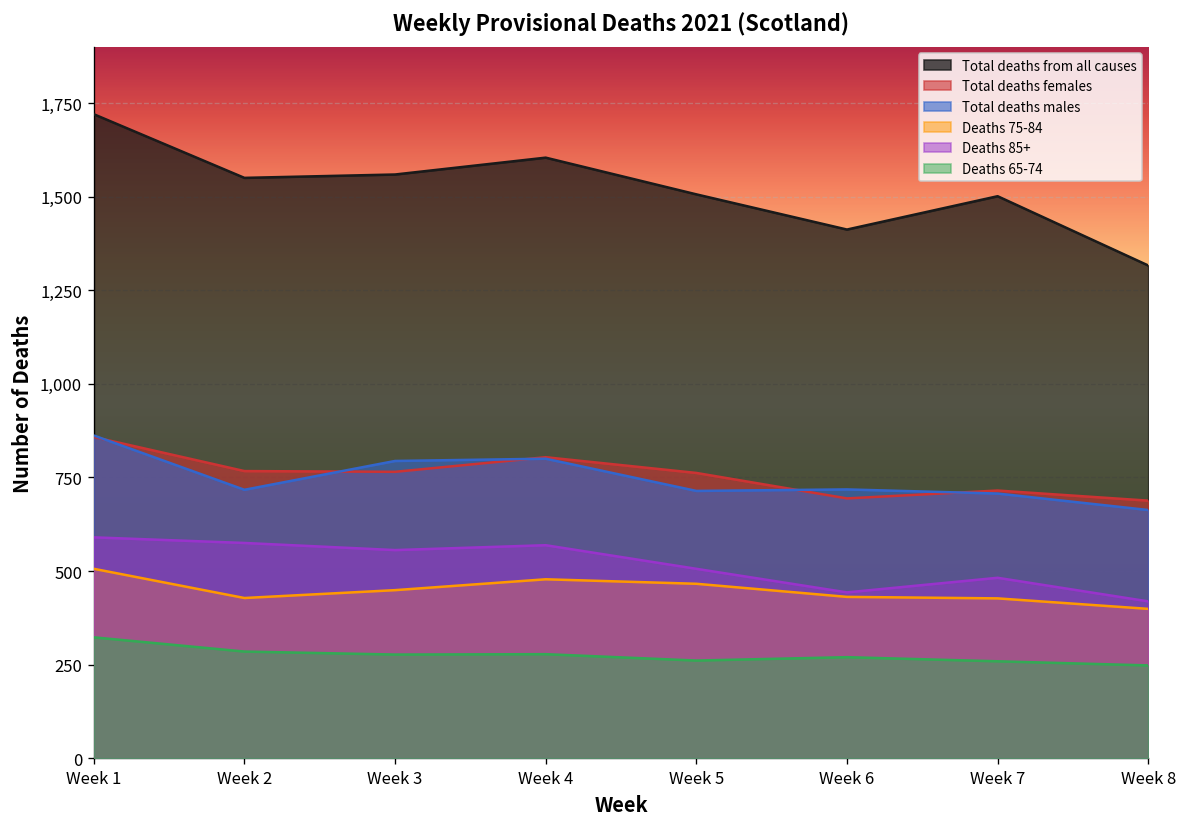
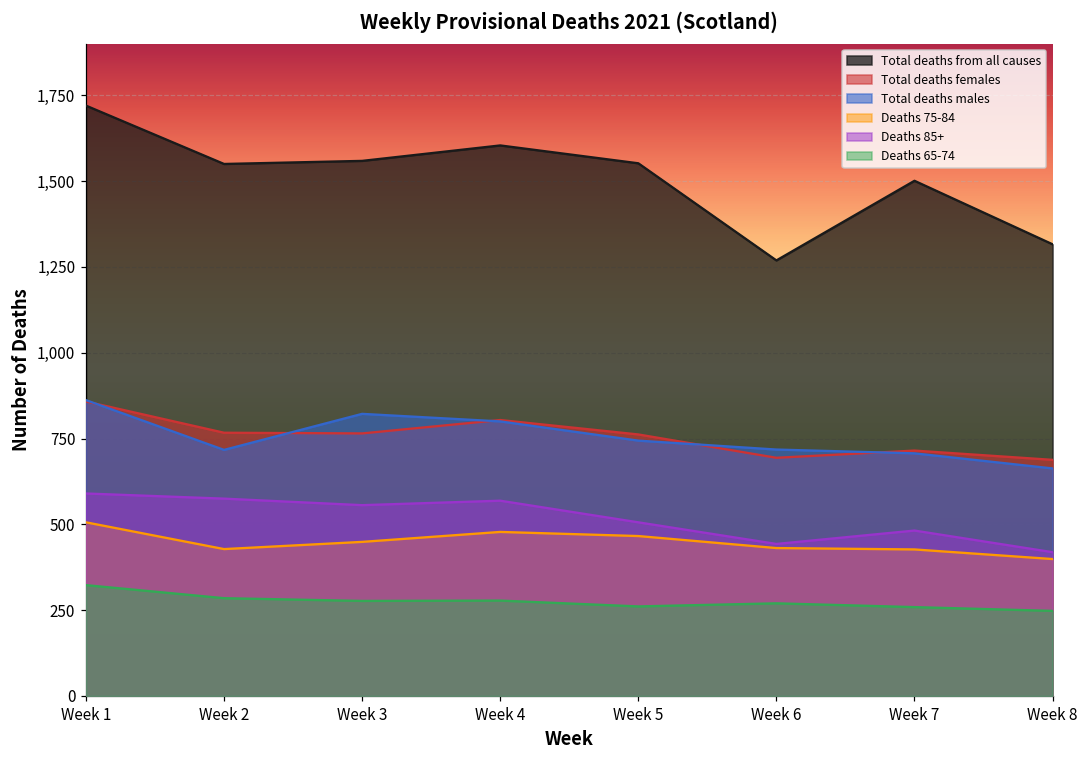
  {
    "Total deaths from all causes": {
      "Week 1": "1,720",
      "Week 2": "1,550",
      "Week 3": "1,560",
      "Week 4": "1,600",
-     "Week 5": "1,510",
-     "Week 6": "1,410",
+     "Week 5": "1,550",
+     "Week 6": "1,270",
      "Week 7": "1,500",
      "Week 8": "1,320"
    },
    "Total deaths females": {
      "Week 2": "770",
      "Week 3": "770",
      "Week 5": "760",
      "Week 6": "690",
      "Week 8": "690"
    },
    "Total deaths males": {
      "Week 2": "720",
-     "Week 3": "790",
-     "Week 5": "710",
+     "Week 3": "820",
+     "Week 5": "740",
      "Week 6": "720",
      "Week 8": "660"
    },
    "Deaths 75-84": {
      "Week 1": "510",
      "Week 2": "430",
      "Week 3": "450",
      "Week 4": "480",
      "Week 5": "470",
      "Week 6": "430",
      "Week 7": "430",
      "Week 8": "400"
    },
    "Deaths 85+": {
      "Week 1": "590",
      "Week 2": "580",
      "Week 3": "560",
      "Week 4": "570",
      "Week 5": "510",
      "Week 6": "440",
      "Week 7": "480",
      "Week 8": "420"
    },
    "Deaths 65-74": {
      "Week 1": "320",
      "Week 2": "290",
      "Week 3": "280",
      "Week 4": "280",
      "Week 5": "260",
      "Week 6": "270",
      "Week 7": "260",
      "Week 8": "250"
    }
  }
